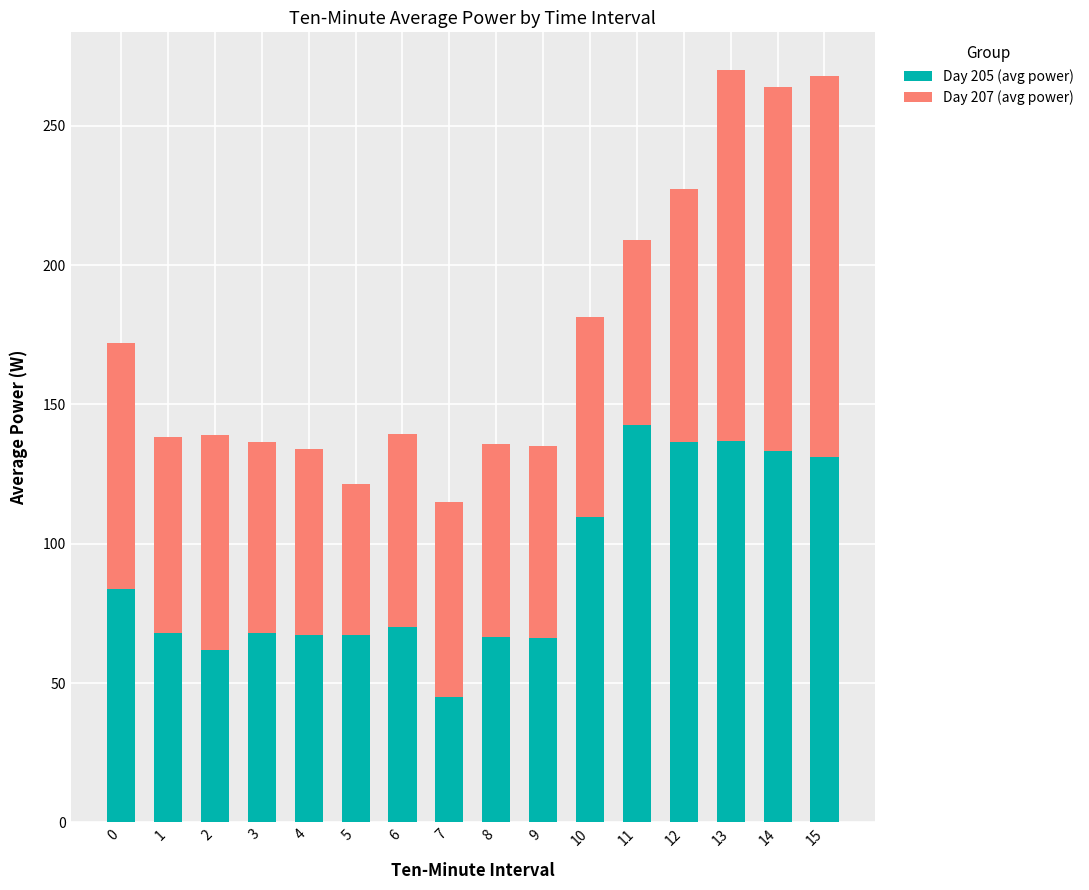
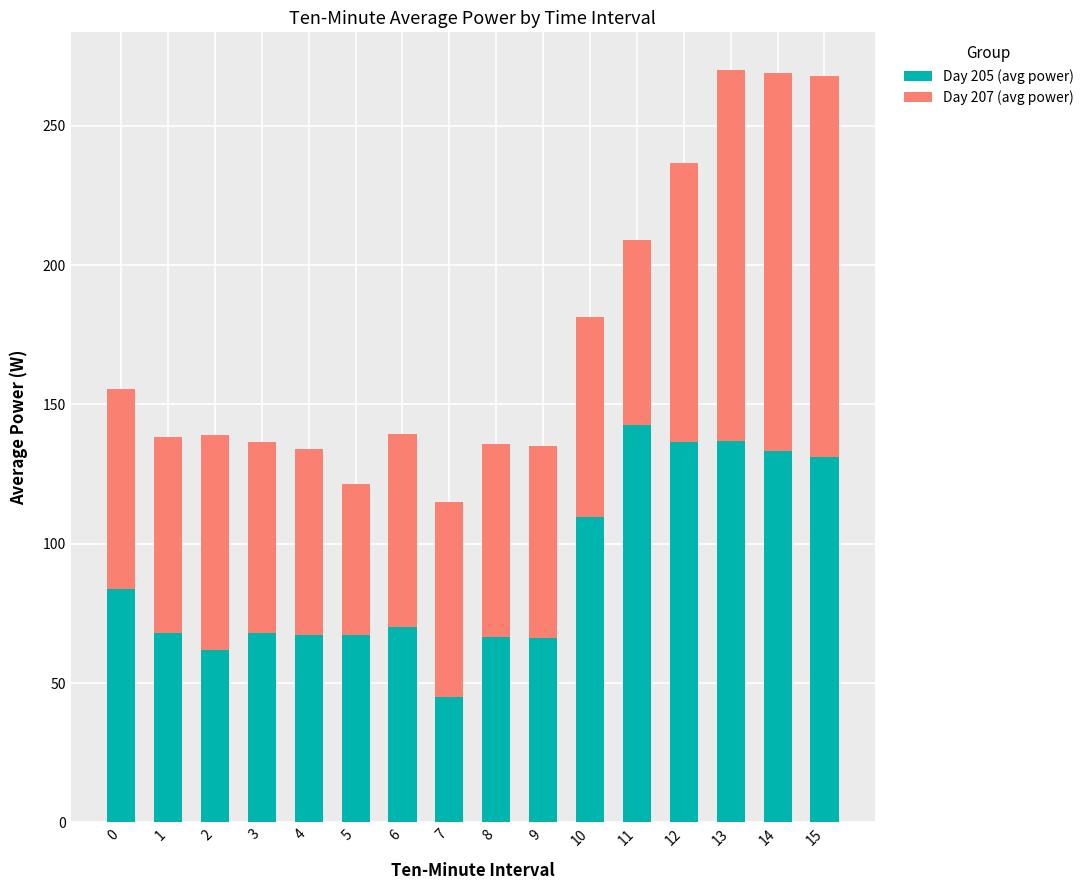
  {
    "Day 205 (avg power)": {
      "0": 84,
      "1": 68,
      "2": 62,
      "3": 68,
      "4": 67,
      "5": 67,
      "6": 70,
      "7": 45,
      "8": 66,
      "9": 66,
      "10": 109,
      "11": 143,
      "12": 136,
      "13": 137,
      "14": 133,
      "15": 131
    },
    "Day 207 (avg power)": {
-     "0": 88,
+     "0": 72,
      "1": 70,
      "2": 77,
      "3": 68,
      "4": 67,
      "5": 54,
      "6": 69,
      "7": 70,
      "8": 69,
      "9": 69,
      "10": 72,
      "11": 66,
-     "12": 91,
+     "12": 100,
      "13": 133,
-     "14": 131,
+     "14": 136,
      "15": 137
    }
  }
